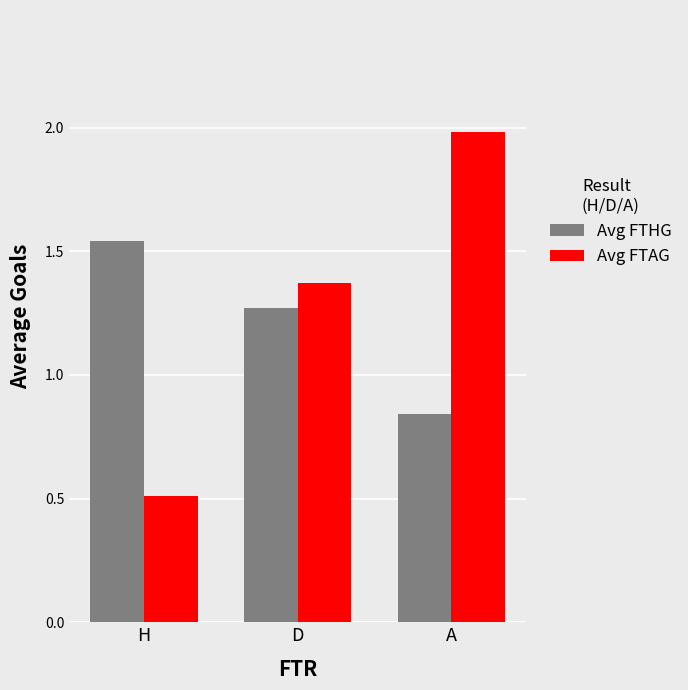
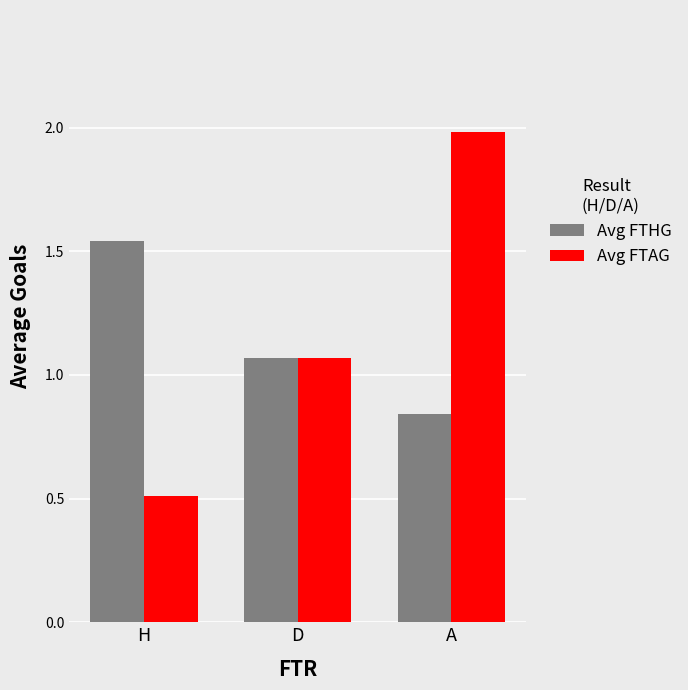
  {
    "Avg FTHG": {
      "H": 1.54,
-     "D": 1.27,
+     "D": 1.07,
      "A": 0.84
    },
    "Avg FTAG": {
      "H": 0.51,
-     "D": 1.37,
+     "D": 1.07,
      "A": 1.98
    }
  }
